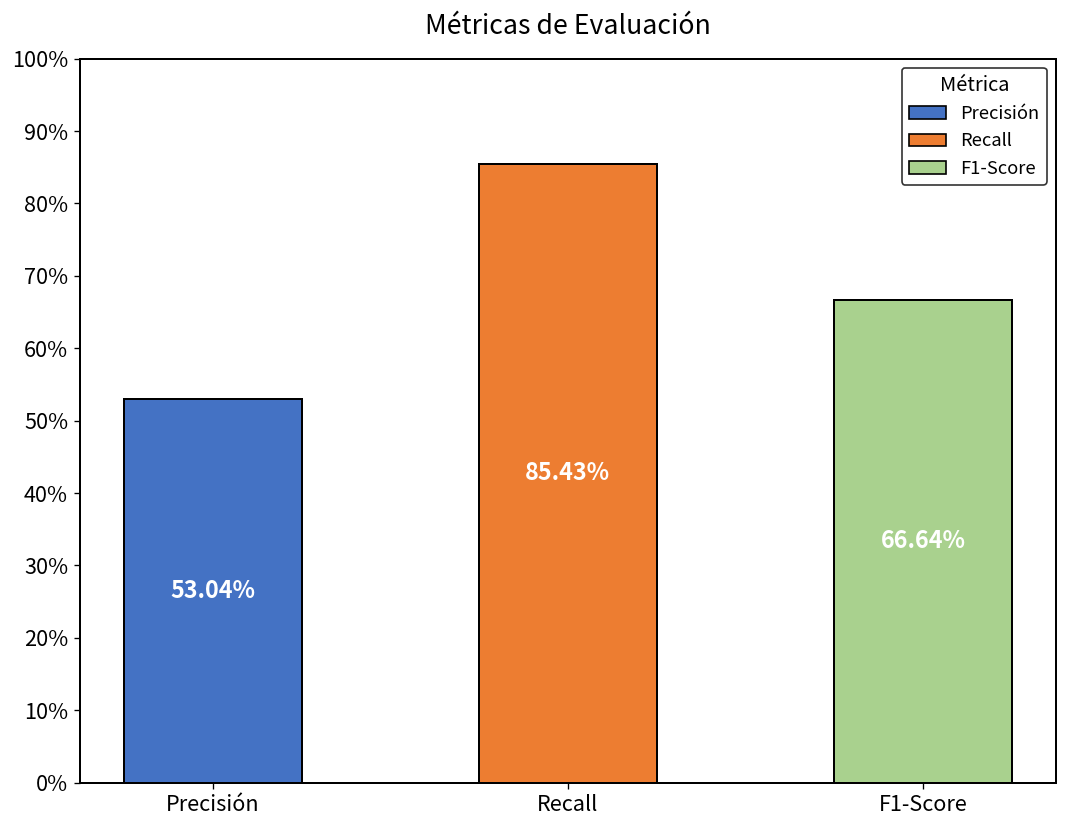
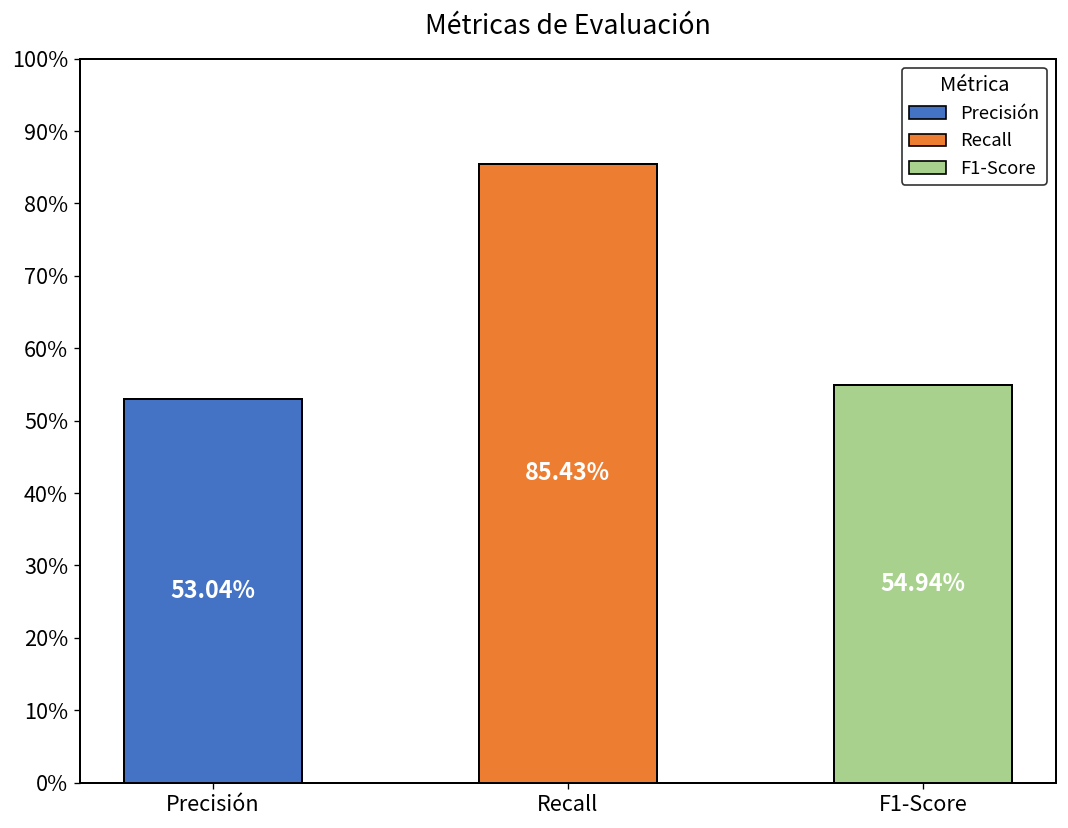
  {
    "Precisión": "53.04%",
    "Recall": "85.43%",
-   "F1-Score": "66.64%"
+   "F1-Score": "54.94%"
  }
